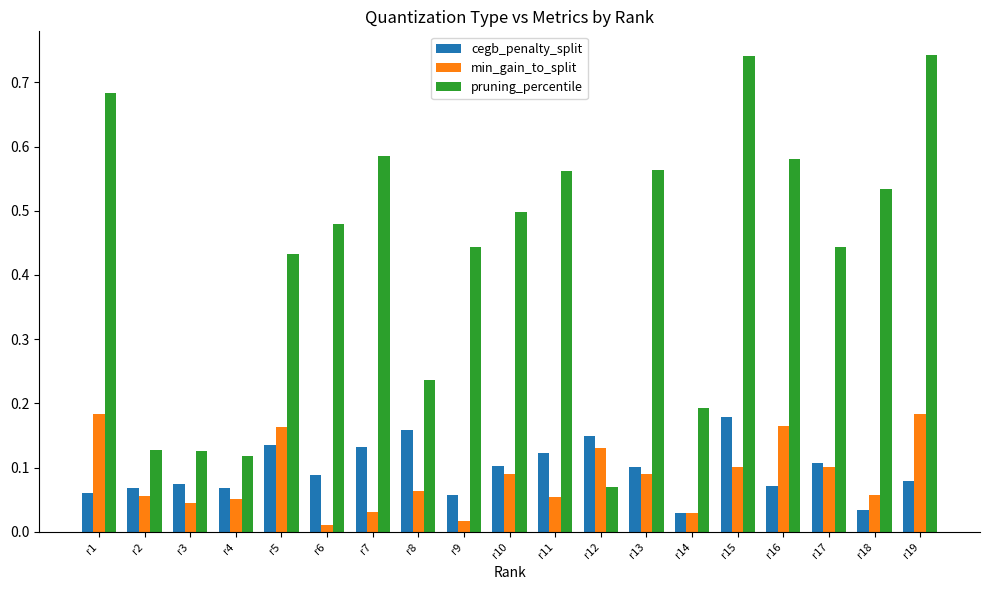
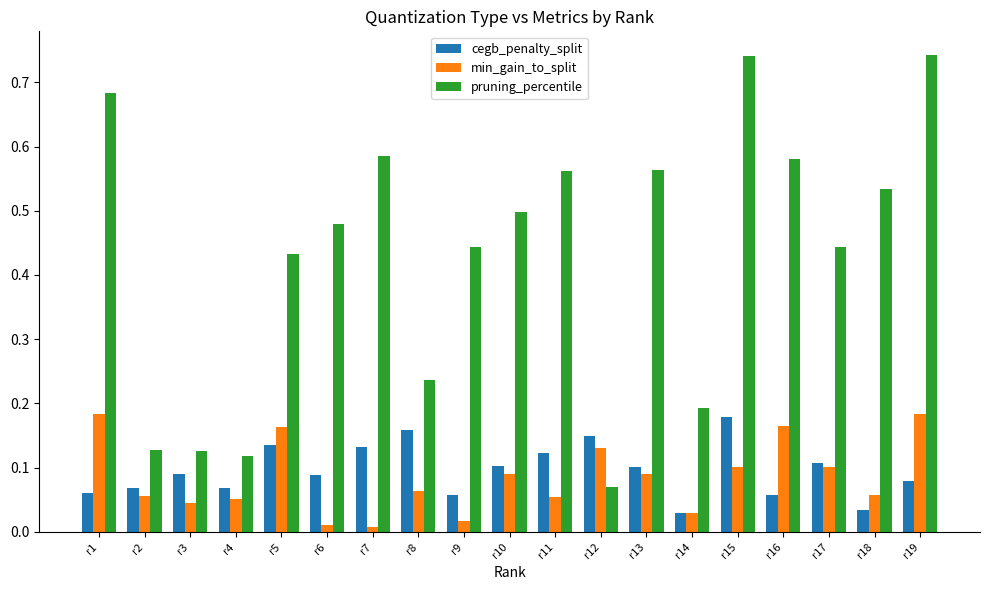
  {
    "cegb_penalty_split": {
      "r1": 0.06,
      "r2": 0.07,
-     "r3": 0.07,
+     "r3": 0.09,
      "r4": 0.07,
      "r5": 0.14,
      "r6": 0.09,
      "r7": 0.13,
      "r8": 0.16,
      "r9": 0.06,
      "r10": 0.10,
      "r11": 0.12,
      "r12": 0.15,
      "r13": 0.10,
      "r14": 0.03,
      "r15": 0.18,
-     "r16": 0.07,
+     "r16": 0.06,
      "r17": 0.11,
      "r18": 0.03,
      "r19": 0.08
    },
    "min_gain_to_split": {
      "r1": 0.18,
      "r2": 0.06,
      "r3": 0.05,
      "r4": 0.05,
      "r5": 0.16,
      "r6": 0.01,
-     "r7": 0.03,
+     "r7": 0.01,
      "r8": 0.06,
      "r9": 0.02,
      "r10": 0.09,
      "r11": 0.05,
      "r12": 0.13,
      "r13": 0.09,
      "r14": 0.03,
      "r15": 0.10,
      "r16": 0.16,
      "r17": 0.10,
      "r18": 0.06,
      "r19": 0.18
    },
    "pruning_percentile": {
      "r1": 0.68,
      "r2": 0.13,
      "r3": 0.13,
      "r4": 0.12,
      "r5": 0.43,
      "r6": 0.48,
      "r7": 0.59,
      "r8": 0.24,
      "r9": 0.44,
      "r10": 0.50,
      "r11": 0.56,
      "r12": 0.07,
      "r13": 0.56,
      "r14": 0.19,
      "r15": 0.74,
      "r16": 0.58,
      "r17": 0.44,
      "r18": 0.53,
      "r19": 0.74
    }
  }
